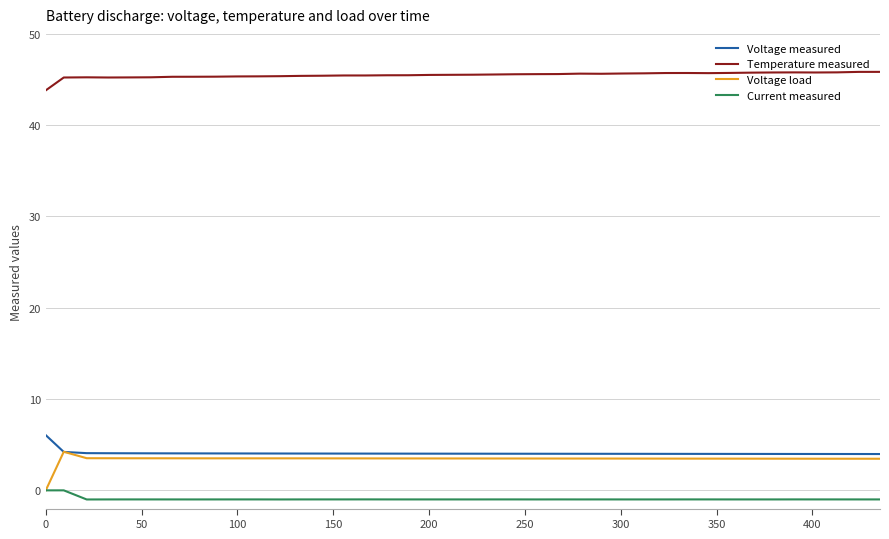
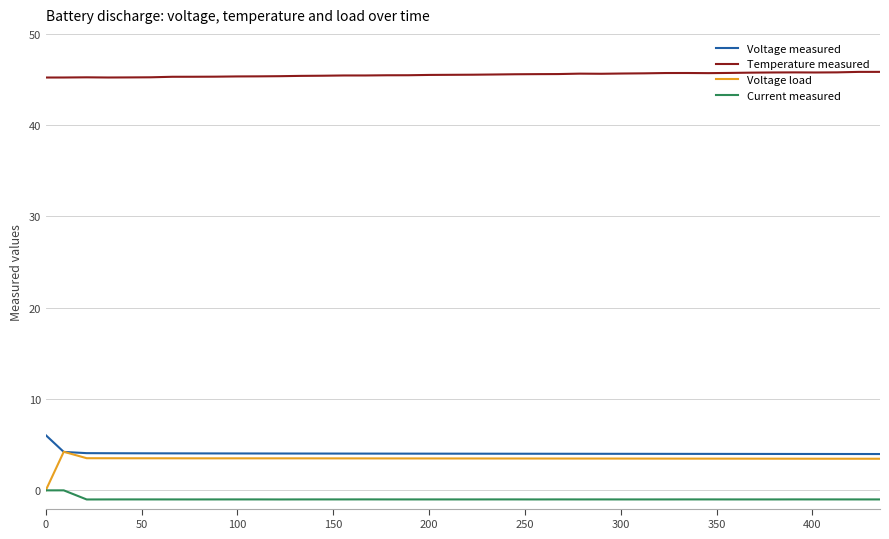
  {
    "Voltage measured": {
      "0": 6
    },
    "Temperature measured": {
-     "0": 44
+     "0": 45
    }
  }
